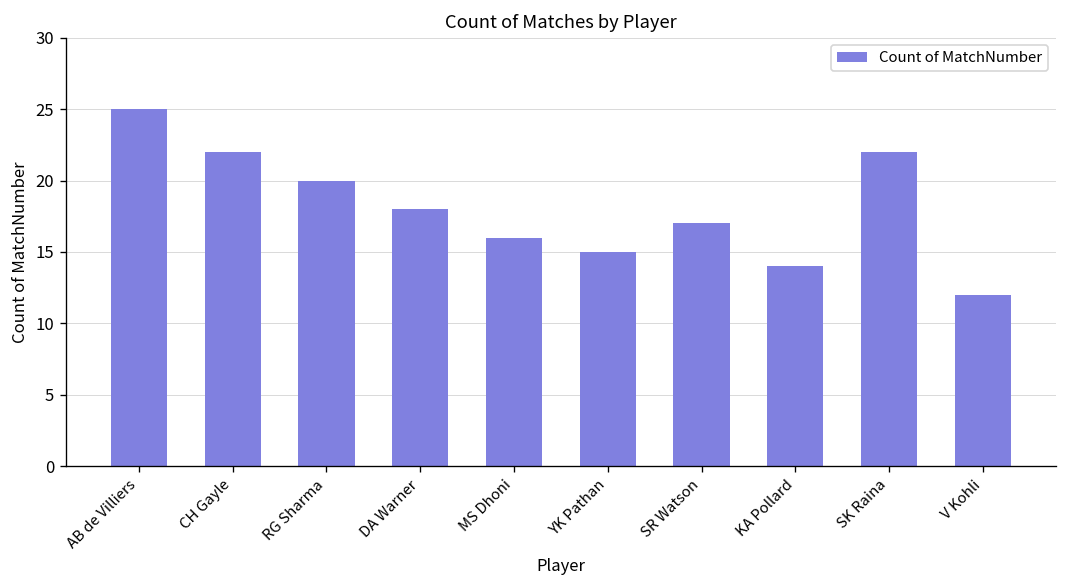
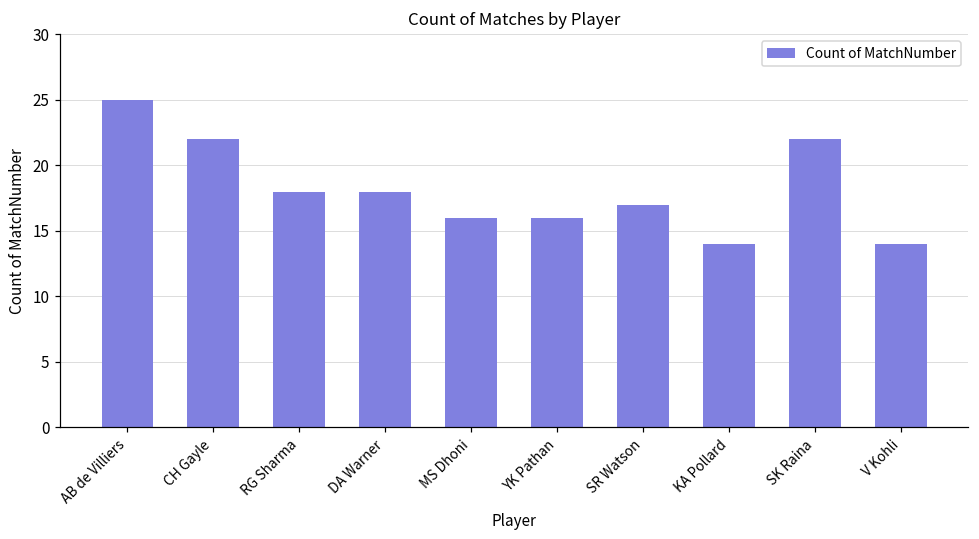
  {
    "AB de Villiers": 25,
    "CH Gayle": 22,
-   "RG Sharma": 20,
+   "RG Sharma": 18,
    "DA Warner": 18,
    "MS Dhoni": 16,
-   "YK Pathan": 15,
+   "YK Pathan": 16,
    "SR Watson": 17,
    "KA Pollard": 14,
    "SK Raina": 22,
-   "V Kohli": 12
+   "V Kohli": 14
  }
